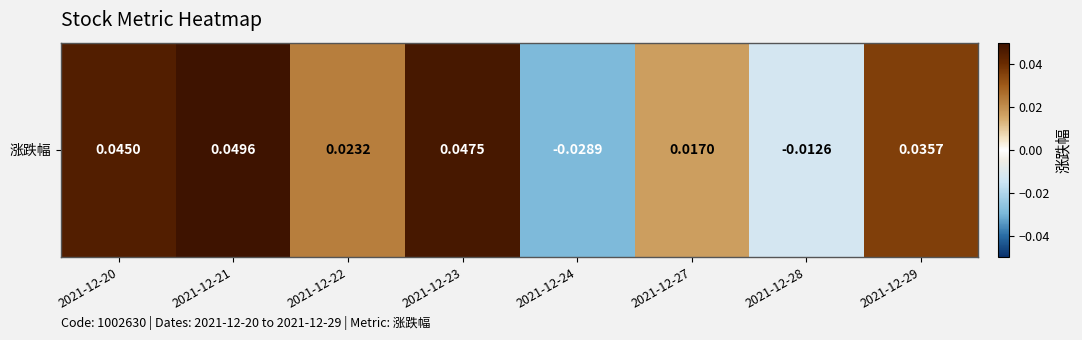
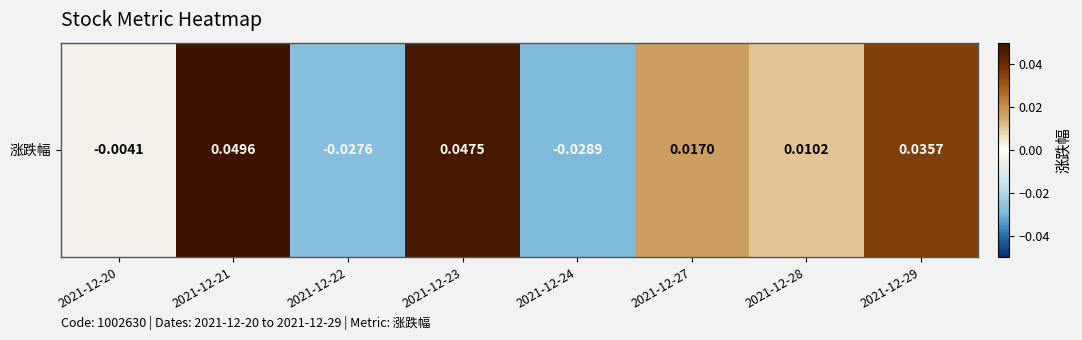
  {
    "涨跌幅": {
-     "2021-12-20": 0.0450,
+     "2021-12-20": -0.0041,
      "2021-12-21": 0.0496,
-     "2021-12-22": 0.0232,
+     "2021-12-22": -0.0276,
      "2021-12-23": 0.0475,
      "2021-12-24": -0.0289,
      "2021-12-27": 0.0170,
-     "2021-12-28": -0.0126,
+     "2021-12-28": 0.0102,
      "2021-12-29": 0.0357
    }
  }
